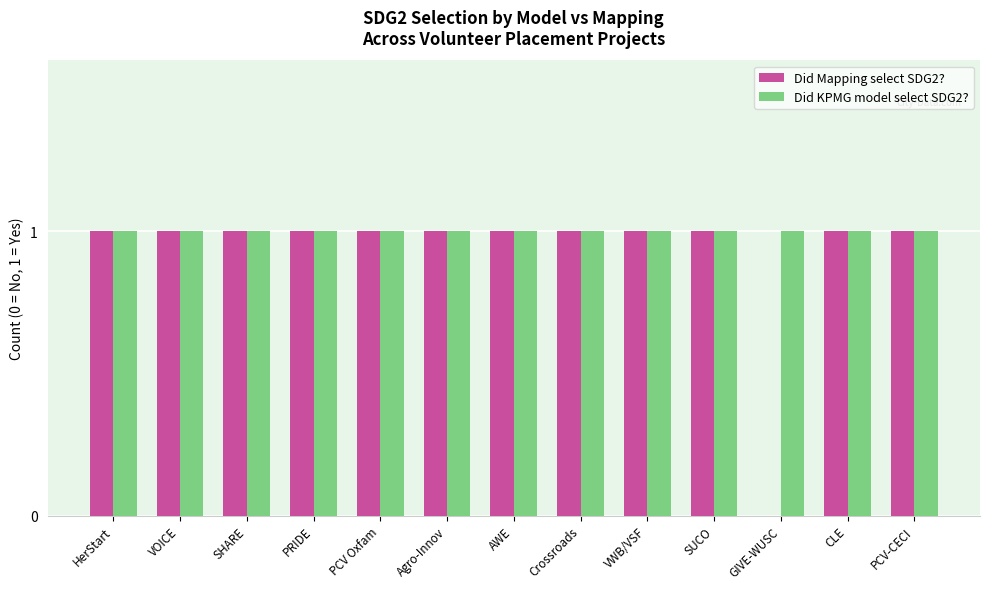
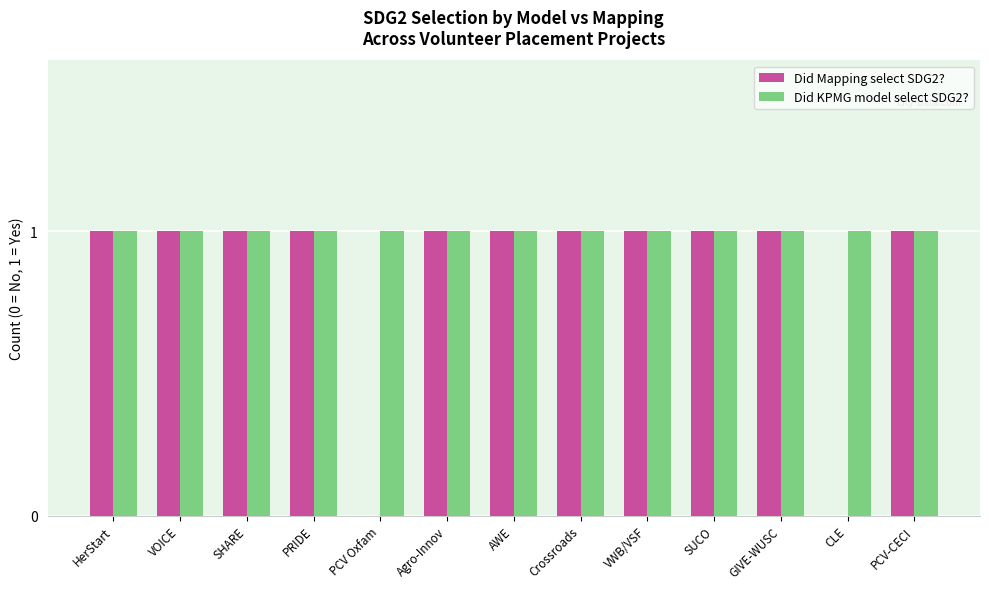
  {
    "Did Mapping select SDG2?": {
      "HerStart": 1,
      "VOICE": 1,
      "SHARE": 1,
      "PRIDE": 1,
-     "PCV Oxfam": 1,
+     "PCV Oxfam": 0,
      "Agro-Innov": 1,
      "AWE": 1,
      "Crossroads": 1,
      "VWB/VSF": 1,
      "SUCO": 1,
-     "GIVE-WUSC": 0,
-     "CLE": 1,
+     "GIVE-WUSC": 1,
+     "CLE": 0,
      "PCV-CECI": 1
    },
    "Did KPMG model select SDG2?": {
      "HerStart": 1,
      "VOICE": 1,
      "SHARE": 1,
      "PRIDE": 1,
      "PCV Oxfam": 1,
      "Agro-Innov": 1,
      "AWE": 1,
      "Crossroads": 1,
      "VWB/VSF": 1,
      "SUCO": 1,
      "GIVE-WUSC": 1,
      "CLE": 1,
      "PCV-CECI": 1
    }
  }
